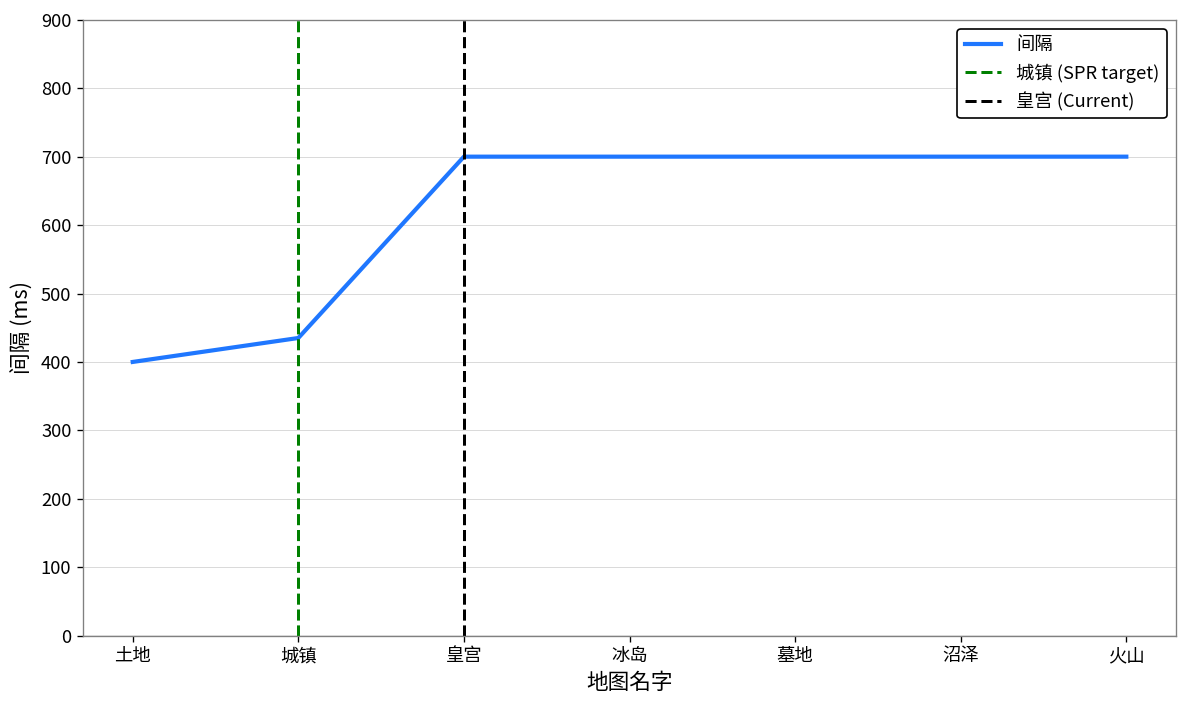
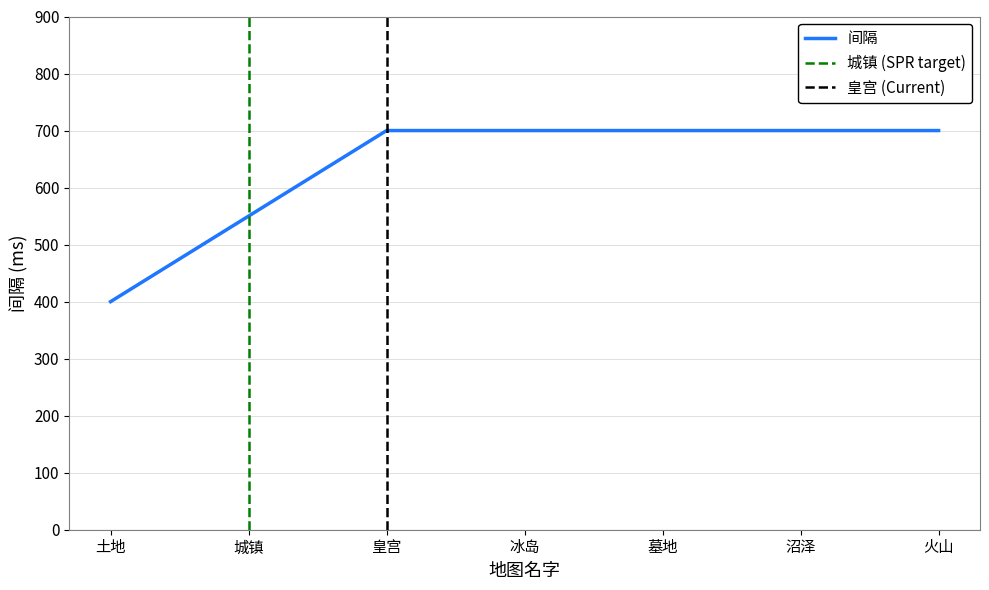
  {
    "土地": 400,
-   "城镇": 440,
+   "城镇": 550,
    "皇宫": 700,
    "冰岛": 700,
    "墓地": 700,
    "沼泽": 700,
    "火山": 700
  }
